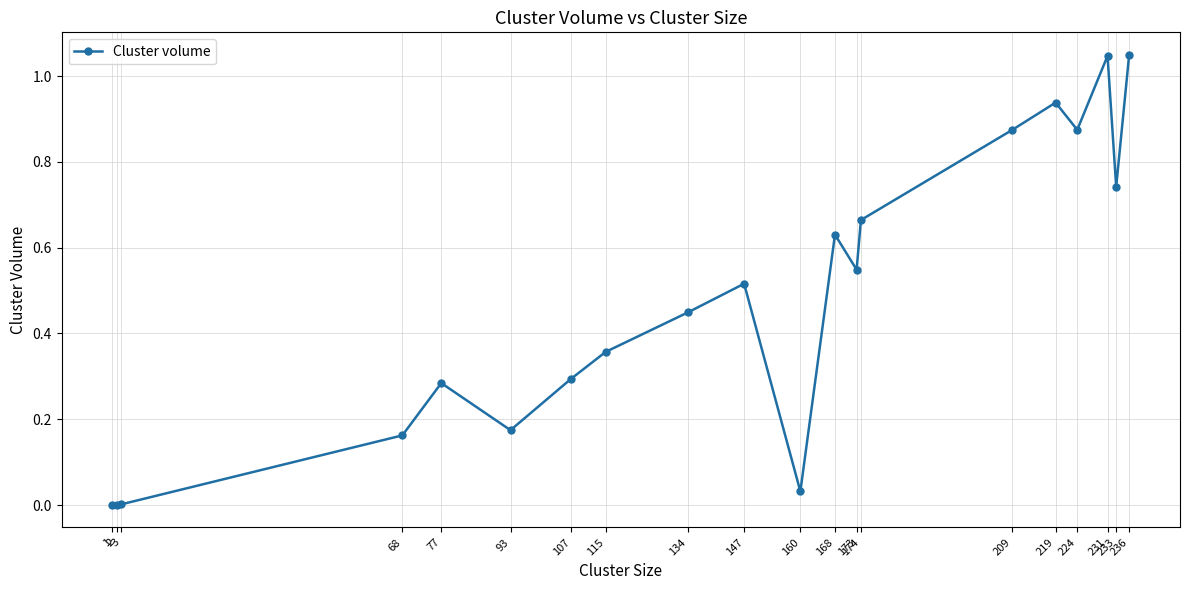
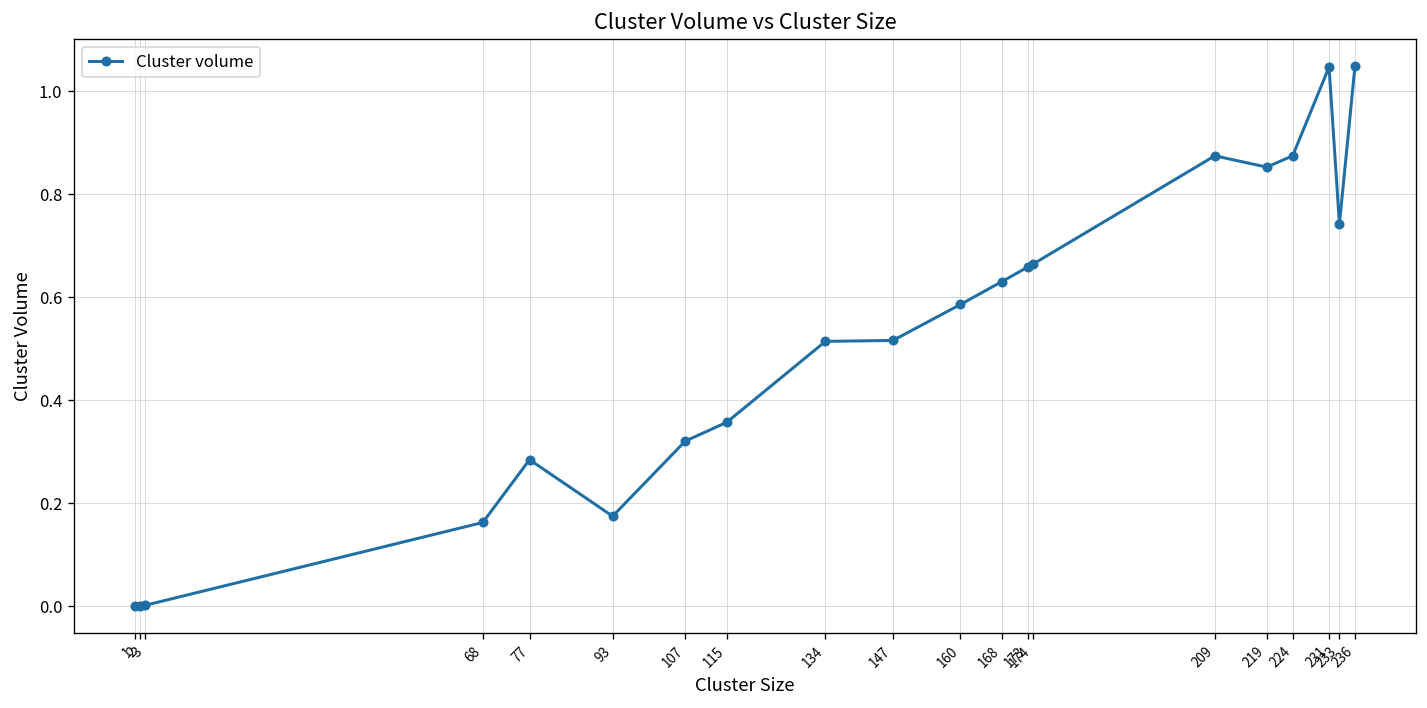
  {
    "1": 0.00,
    "2": 0.00,
    "3": 0.00,
    "68": 0.16,
    "77": 0.28,
    "93": 0.17,
-   "107": 0.29,
+   "107": 0.32,
    "115": 0.36,
-   "134": 0.45,
+   "134": 0.51,
    "147": 0.52,
-   "160": 0.03,
+   "160": 0.59,
    "168": 0.63,
-   "173": 0.55,
+   "173": 0.66,
    "174": 0.66,
    "209": 0.87,
-   "219": 0.94,
+   "219": 0.85,
    "224": 0.87,
    "231": 1.05,
    "233": 0.74,
    "236": 1.05
  }
